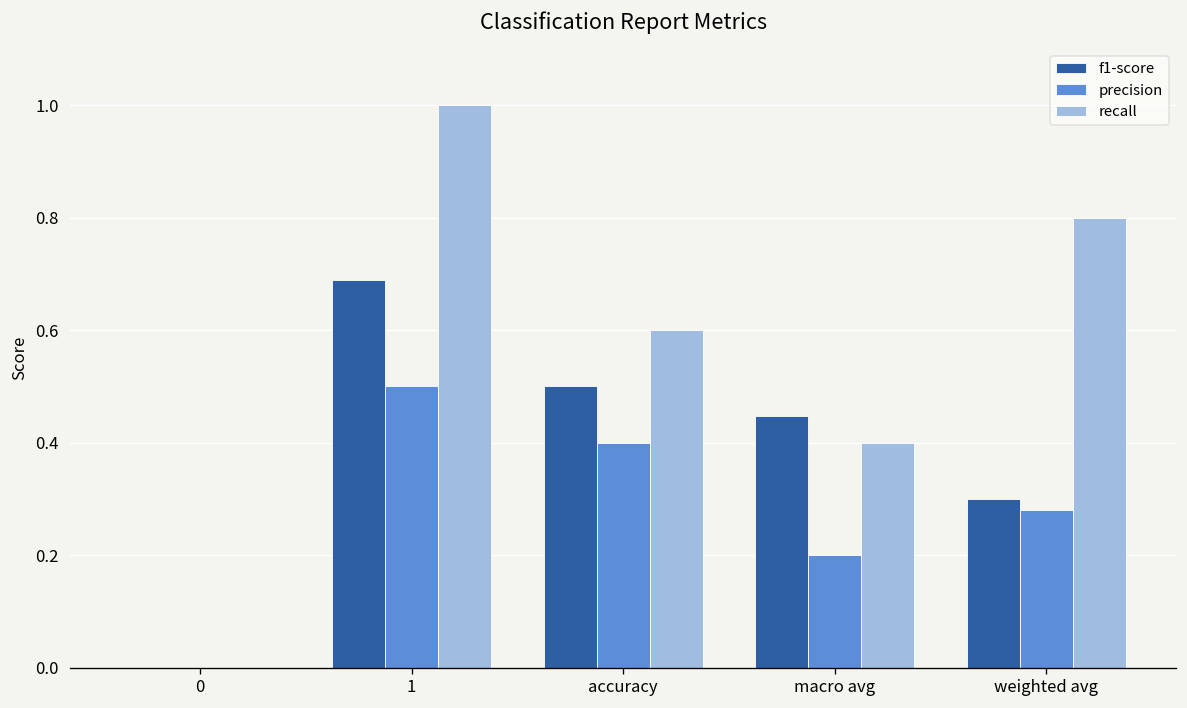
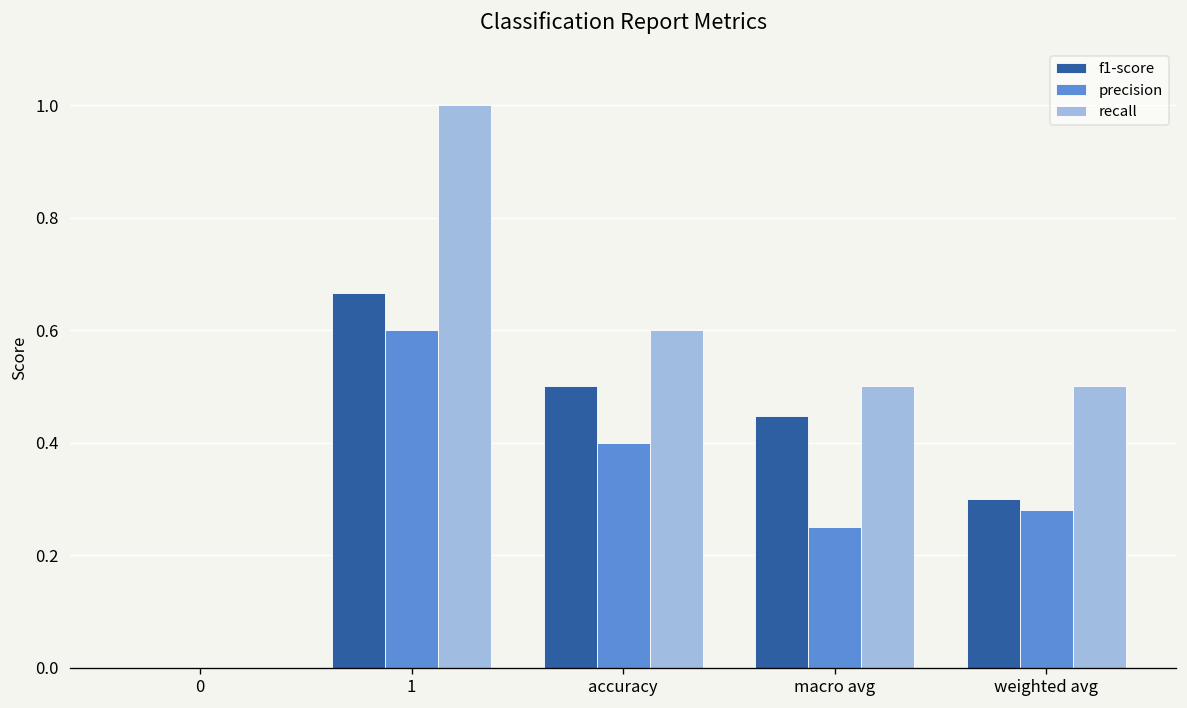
  {
    "f1-score": {
      "0": 0.00,
-     "1": 0.69,
+     "1": 0.67,
      "accuracy": 0.50,
      "macro avg": 0.45,
      "weighted avg": 0.30
    },
    "precision": {
      "0": 0.00,
-     "1": 0.5,
+     "1": 0.6,
      "accuracy": 0.40,
-     "macro avg": 0.20,
+     "macro avg": 0.25,
      "weighted avg": 0.28
    },
    "recall": {
      "0": 0.0,
      "1": 1.0,
      "accuracy": 0.6,
-     "macro avg": 0.4,
-     "weighted avg": 0.8
+     "macro avg": 0.5,
+     "weighted avg": 0.5
    }
  }
